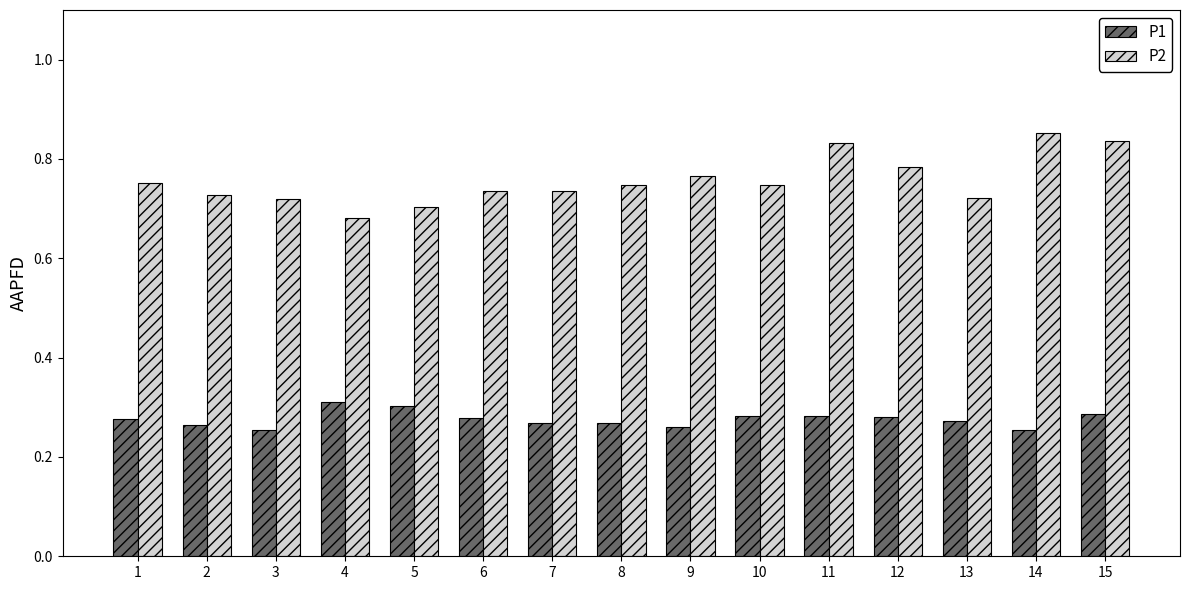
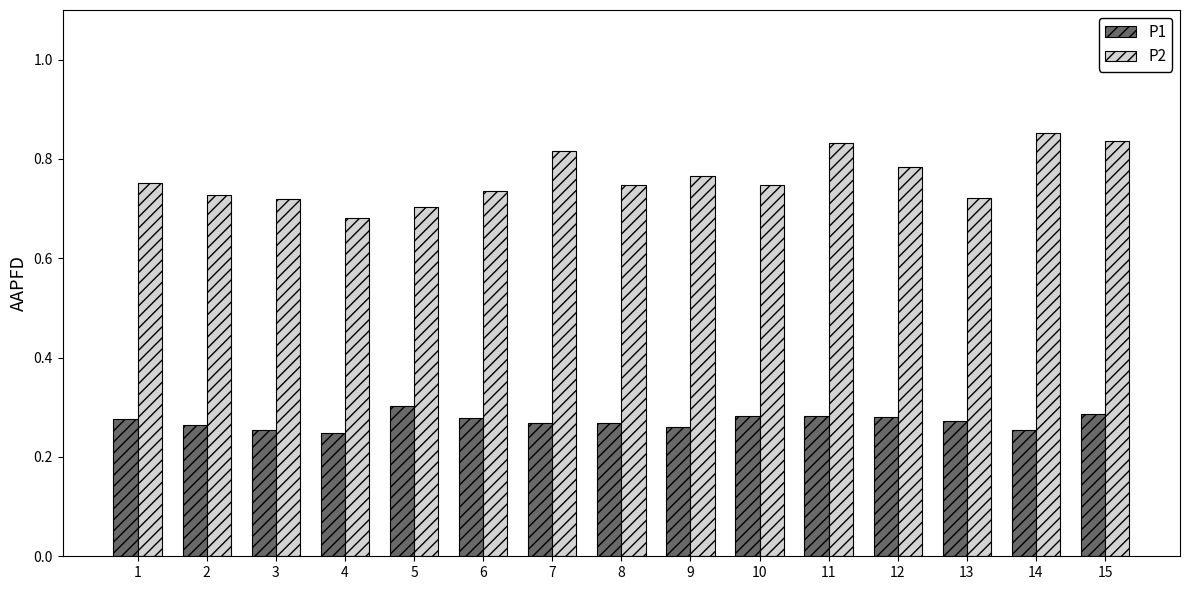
  {
    "P1": {
      "1": 0.28,
      "2": 0.26,
      "3": 0.25,
-     "4": 0.31,
+     "4": 0.25,
      "5": 0.30,
      "6": 0.28,
      "7": 0.27,
      "8": 0.27,
      "9": 0.26,
      "10": 0.28,
      "11": 0.28,
      "12": 0.28,
      "13": 0.27,
      "14": 0.25,
      "15": 0.29
    },
    "P2": {
      "1": 0.75,
      "2": 0.73,
      "3": 0.72,
      "4": 0.68,
      "5": 0.70,
      "6": 0.74,
-     "7": 0.74,
+     "7": 0.82,
      "8": 0.75,
      "9": 0.77,
      "10": 0.75,
      "11": 0.83,
      "12": 0.78,
      "13": 0.72,
      "14": 0.85,
      "15": 0.84
    }
  }
